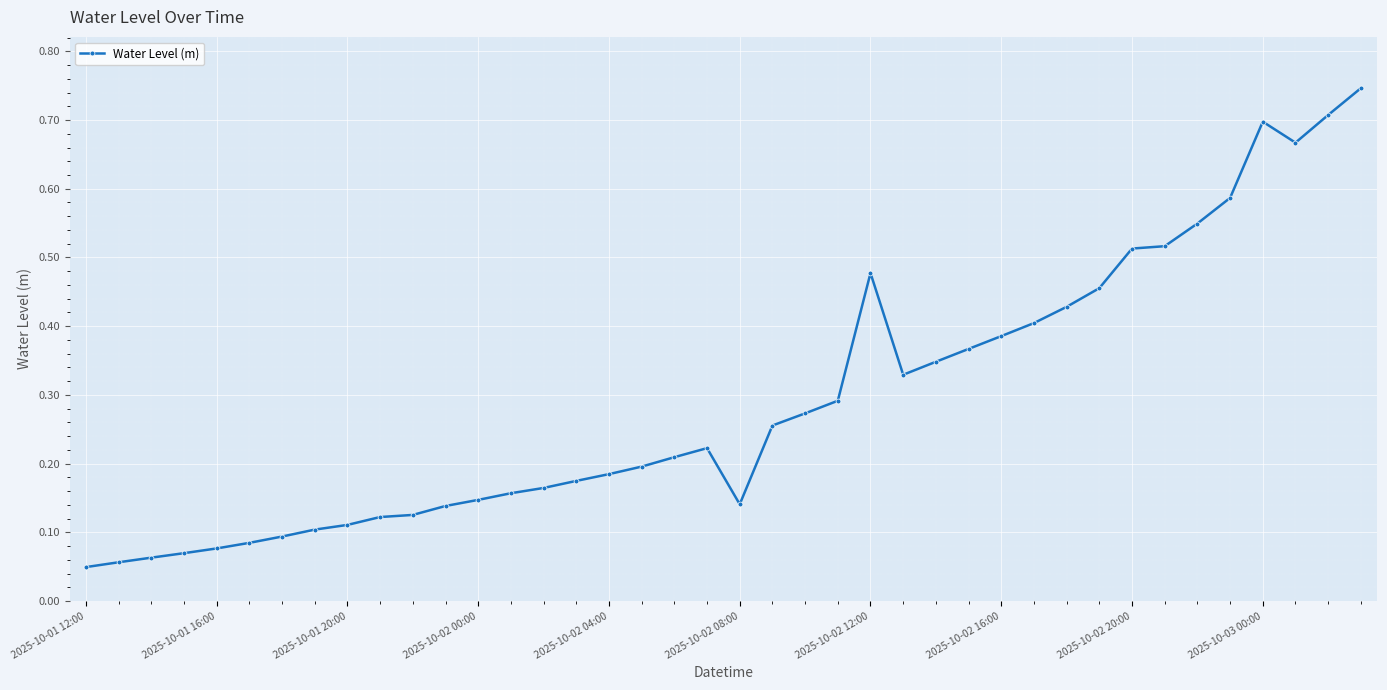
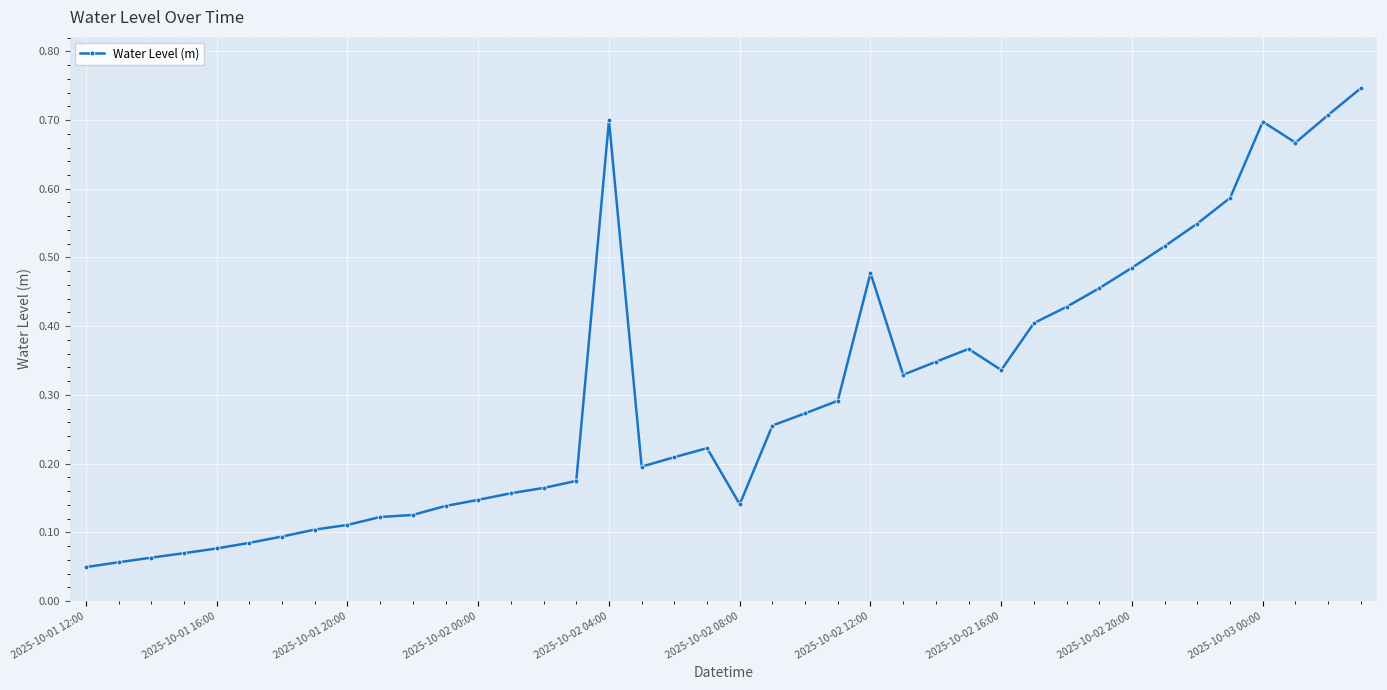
  {
    "2025-10-01 12:00": 0.05,
    "2025-10-01 16:00": 0.08,
    "2025-10-01 20:00": 0.11,
    "2025-10-02 00:00": 0.15,
-   "2025-10-02 04:00": 0.18,
+   "2025-10-02 04:00": 0.70,
    "2025-10-02 08:00": 0.14,
    "2025-10-02 12:00": 0.48,
-   "2025-10-02 16:00": 0.39,
-   "2025-10-02 20:00": 0.51,
+   "2025-10-02 16:00": 0.34,
+   "2025-10-02 20:00": 0.49,
    "2025-10-03 00:00": 0.70
  }
